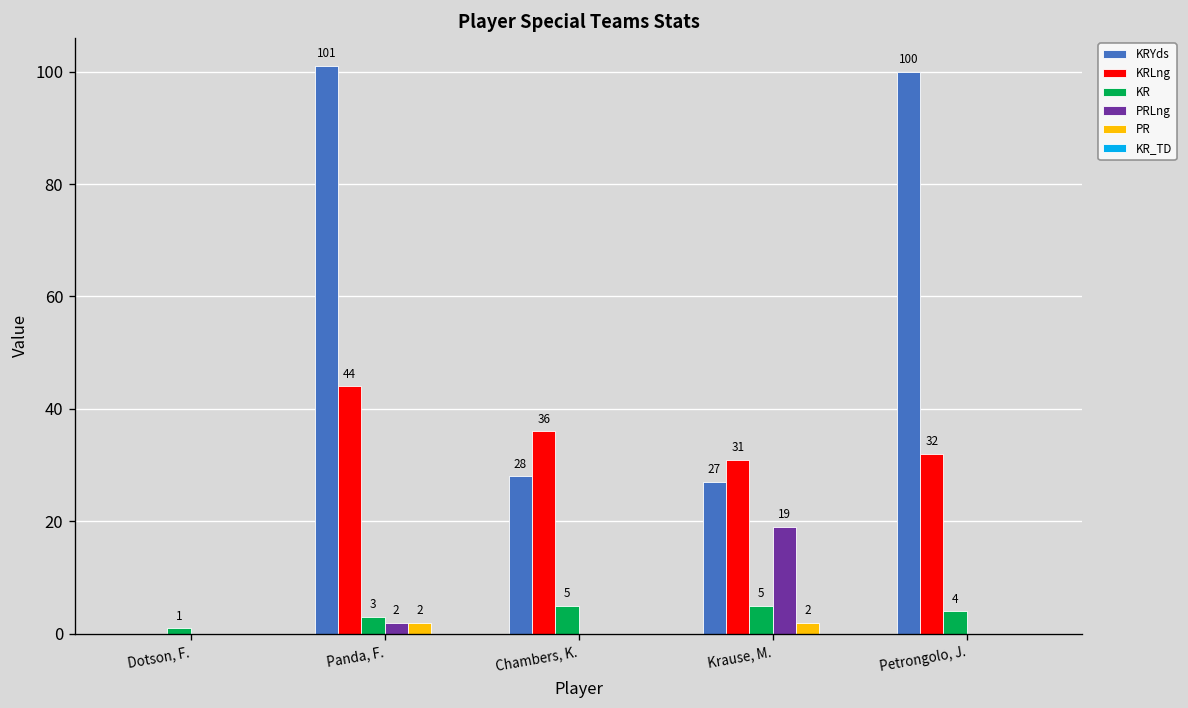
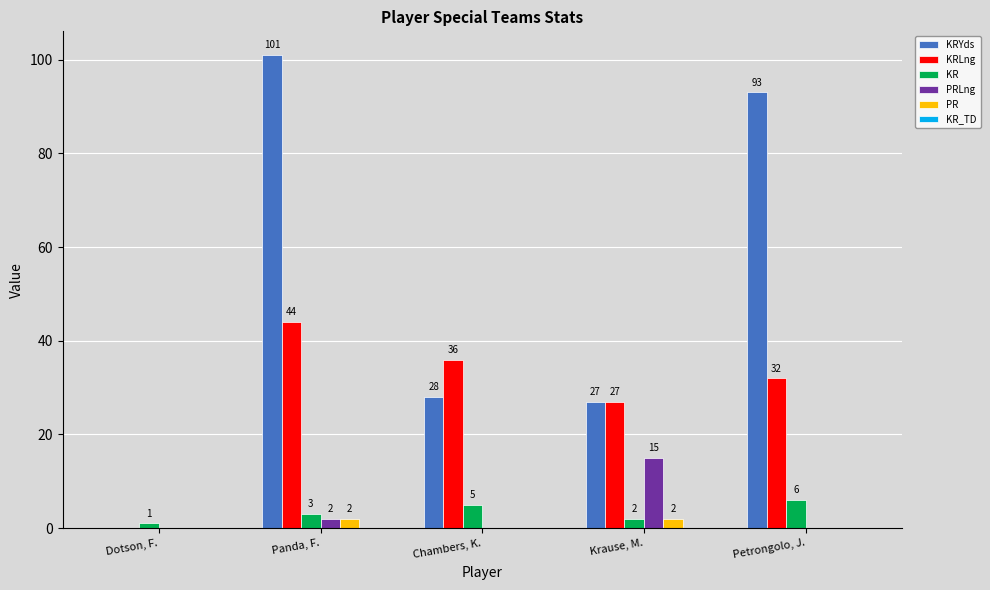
  {
    "KRYds": {
      "Panda, F.": 101,
      "Chambers, K.": 28,
      "Krause, M.": 27,
-     "Petrongolo, J.": 100
+     "Petrongolo, J.": 93
    },
    "KRLng": {
      "Panda, F.": 44,
      "Chambers, K.": 36,
-     "Krause, M.": 31,
+     "Krause, M.": 27,
      "Petrongolo, J.": 32
    },
    "KR": {
      "Dotson, F.": 1,
      "Panda, F.": 3,
      "Chambers, K.": 5,
-     "Krause, M.": 5,
-     "Petrongolo, J.": 4
+     "Krause, M.": 2,
+     "Petrongolo, J.": 6
    },
    "PRLng": {
      "Panda, F.": 2,
-     "Krause, M.": 19
+     "Krause, M.": 15
    },
    "PR": {
      "Panda, F.": 2,
      "Krause, M.": 2
    },
    "KR_TD": {
      "Dotson, F.": 0,
      "Panda, F.": 0,
      "Chambers, K.": 0,
      "Krause, M.": 0,
      "Petrongolo, J.": 0
    }
  }
